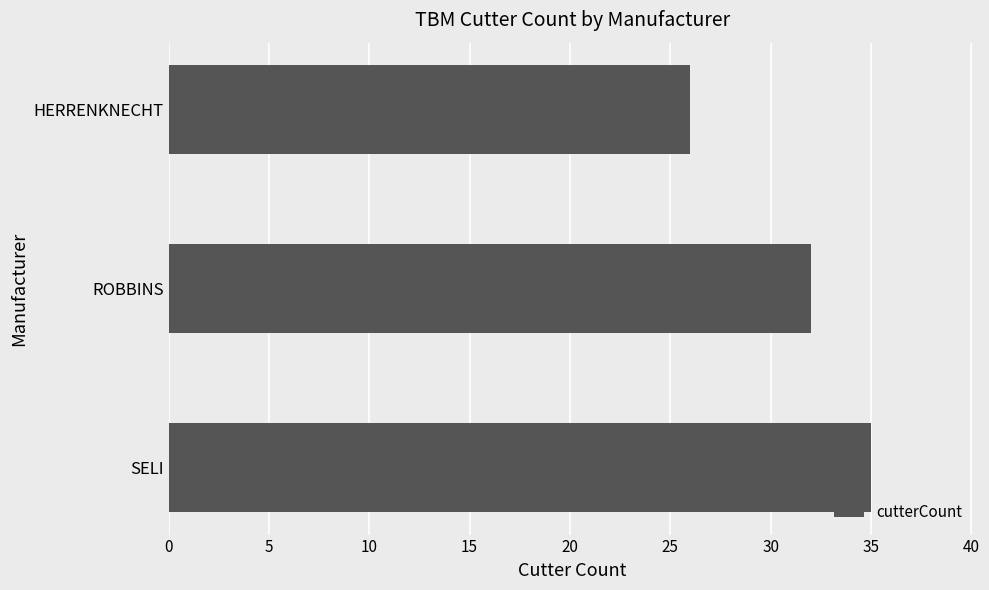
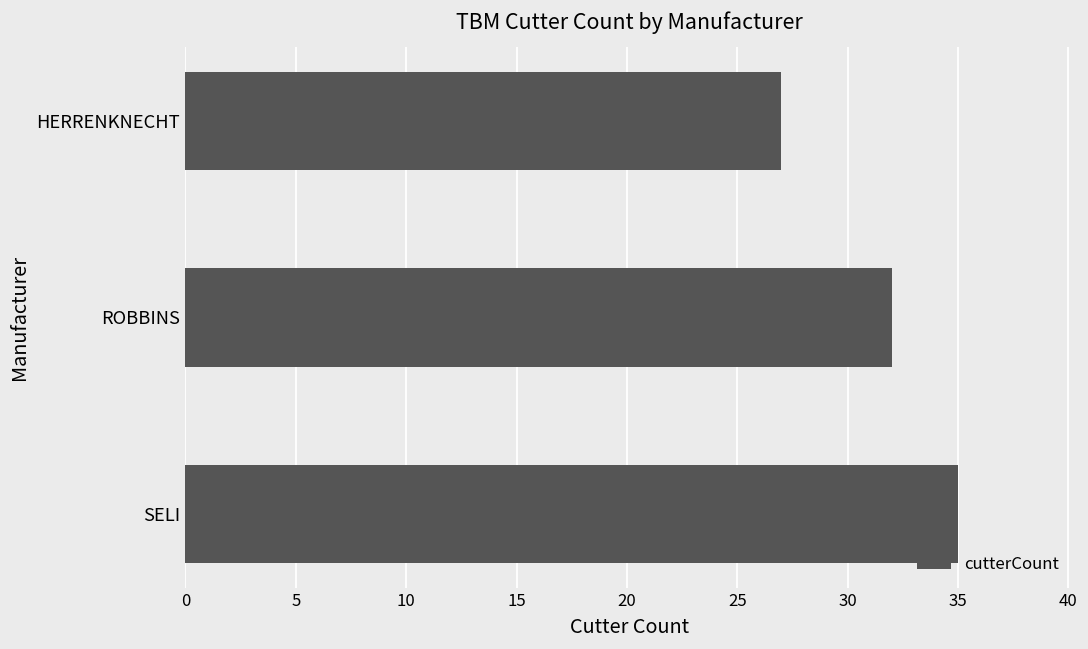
  {
-   "HERRENKNECHT": 26,
+   "HERRENKNECHT": 27,
    "ROBBINS": 32,
    "SELI": 35
  }
